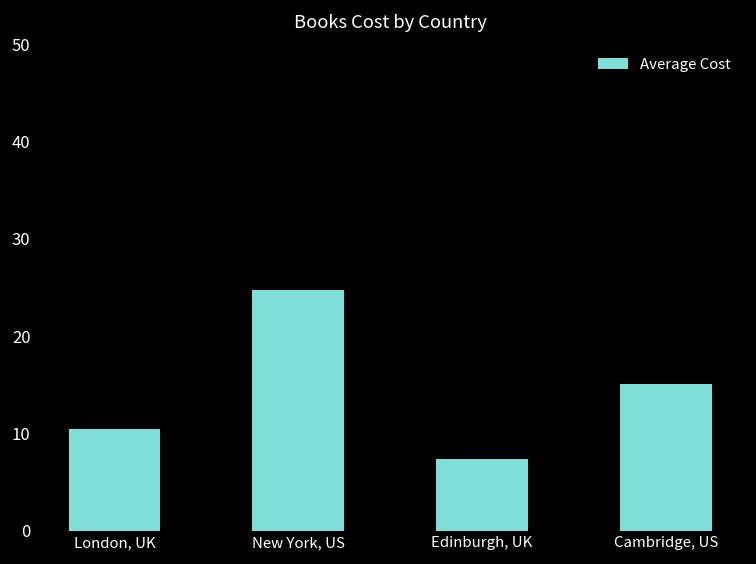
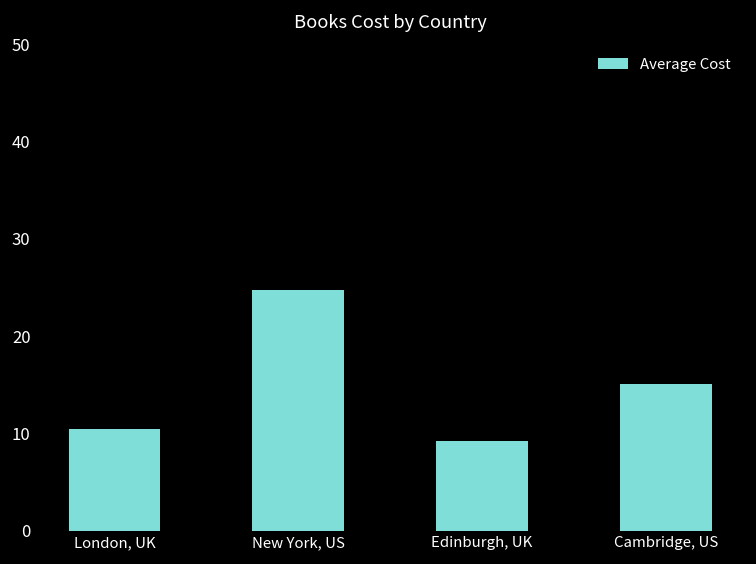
  {
    "London, UK": 10,
    "New York, US": 25,
-   "Edinburgh, UK": 7,
+   "Edinburgh, UK": 9,
    "Cambridge, US": 15
  }
